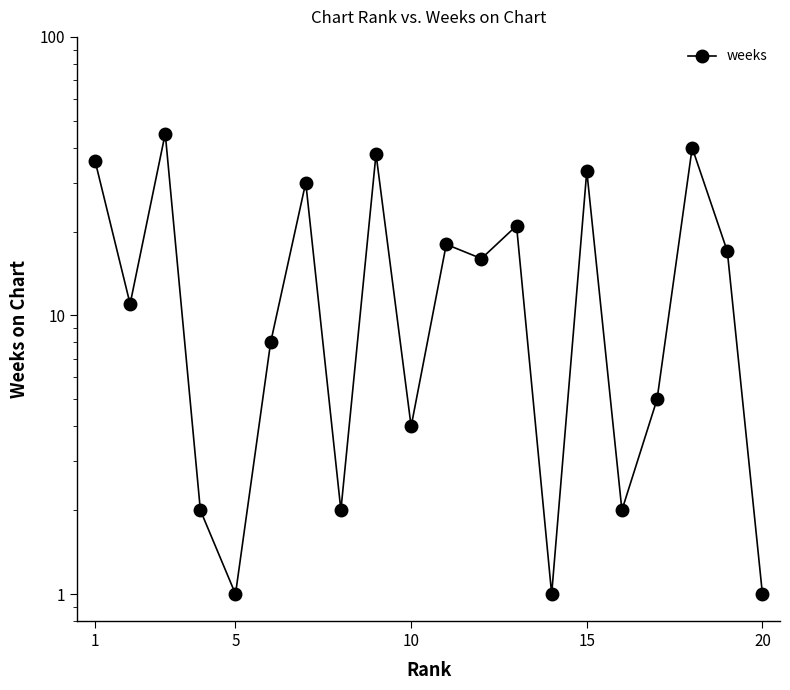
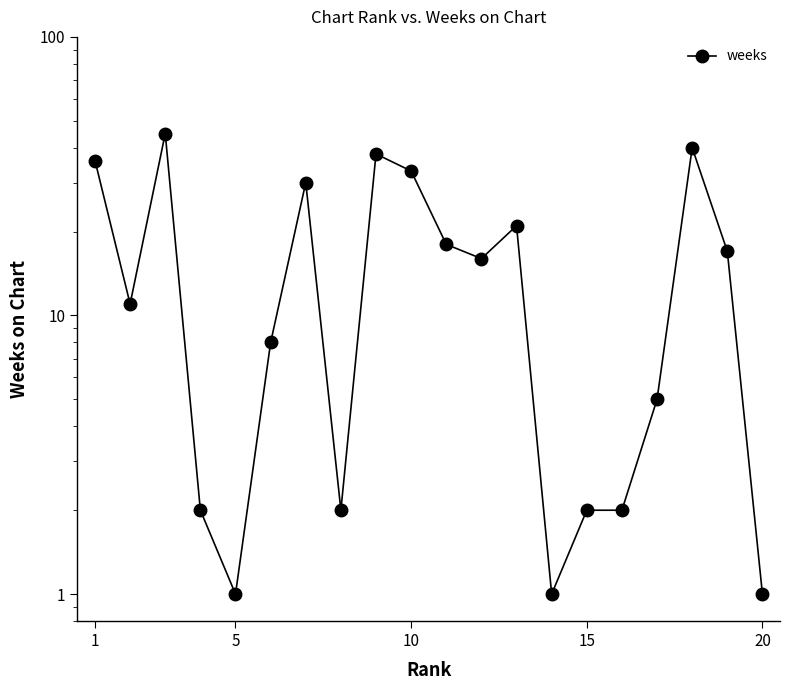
  {
    "1": 36,
    "5": 1,
-   "10": 4,
-   "15": 33,
+   "10": 33,
+   "15": 2,
    "20": 1
  }
